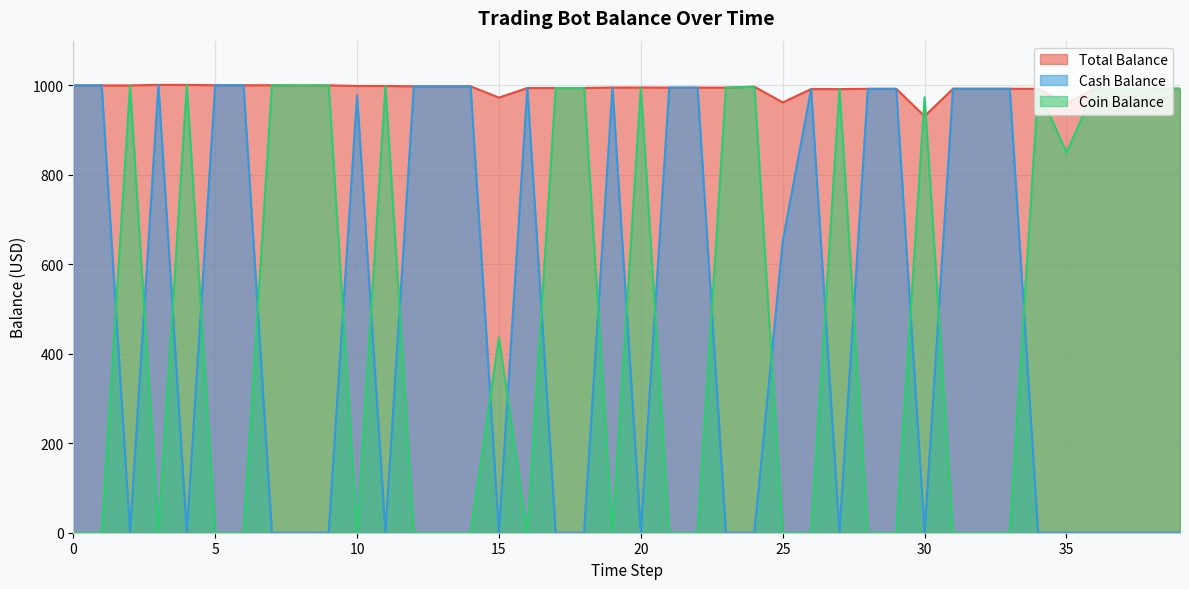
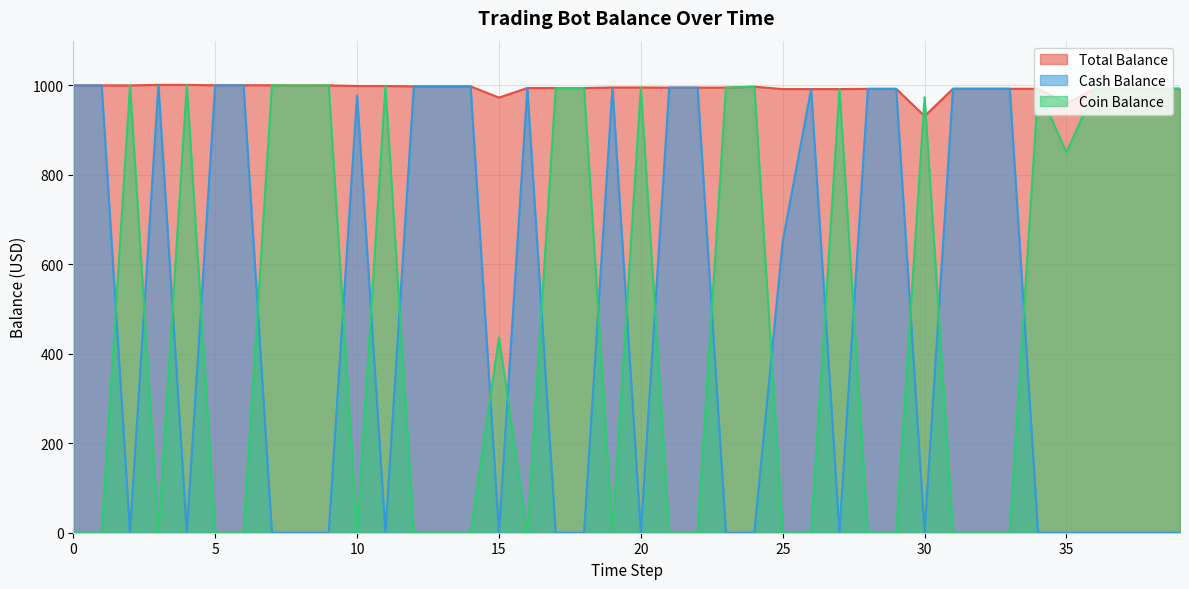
  {
    "Total Balance": {
      "10": 1000,
      "15": 970,
-     "25": 960,
+     "25": 990,
      "30": 930
    },
    "Cash Balance": {
      "10": 980,
      "15": 0,
      "20": 0,
      "25": 650,
      "30": 0,
      "35": 0
    },
    "Coin Balance": {
      "0": 0,
      "5": 0,
      "10": 0,
      "15": 440,
      "25": 0,
      "30": 970,
      "35": 850
    }
  }
